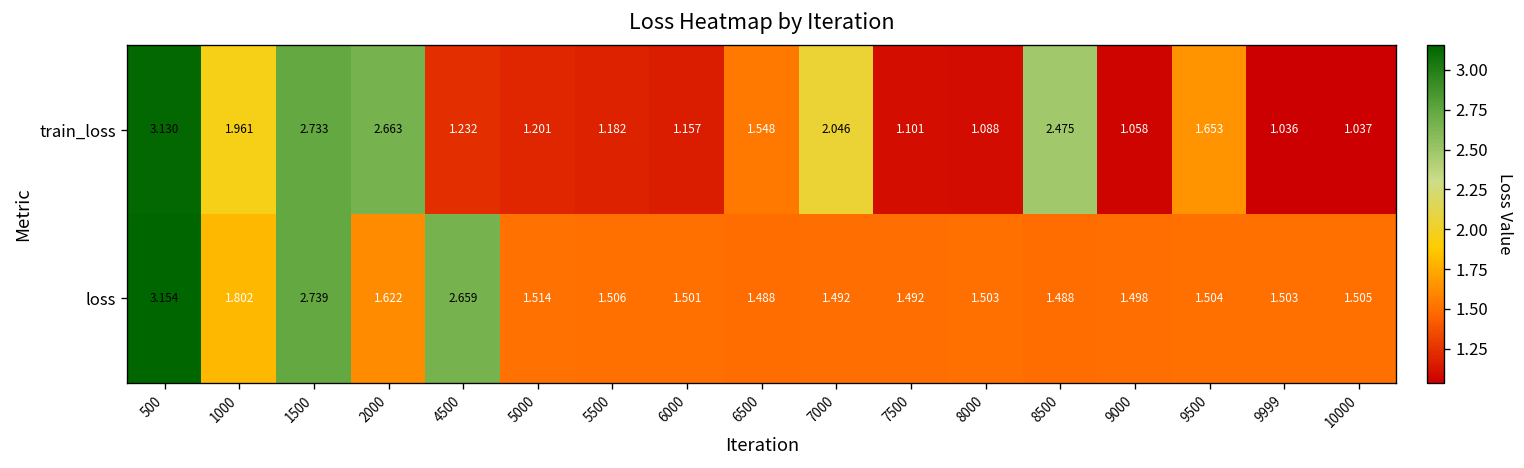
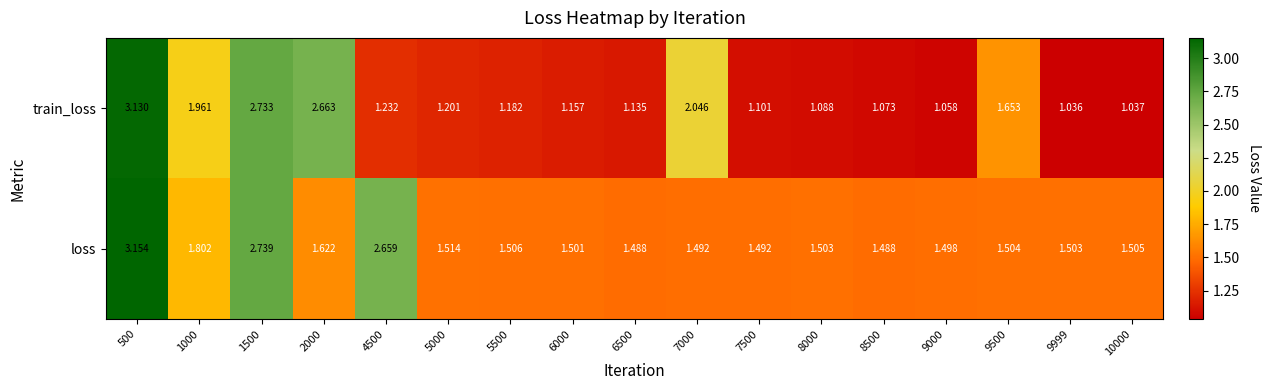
  {
    "train_loss": {
      "500": 3.130,
      "1000": 1.961,
      "1500": 2.733,
      "2000": 2.663,
      "4500": 1.232,
      "5000": 1.201,
      "5500": 1.182,
      "6000": 1.157,
-     "6500": 1.548,
+     "6500": 1.135,
      "7000": 2.046,
      "7500": 1.101,
      "8000": 1.088,
-     "8500": 2.475,
+     "8500": 1.073,
      "9000": 1.058,
      "9500": 1.653,
      "9999": 1.036,
      "10000": 1.037
    },
    "loss": {
      "500": 3.154,
      "1000": 1.802,
      "1500": 2.739,
      "2000": 1.622,
      "4500": 2.659,
      "5000": 1.514,
      "5500": 1.506,
      "6000": 1.501,
      "6500": 1.488,
      "7000": 1.492,
      "7500": 1.492,
      "8000": 1.503,
      "8500": 1.488,
      "9000": 1.498,
      "9500": 1.504,
      "9999": 1.503,
      "10000": 1.505
    }
  }
